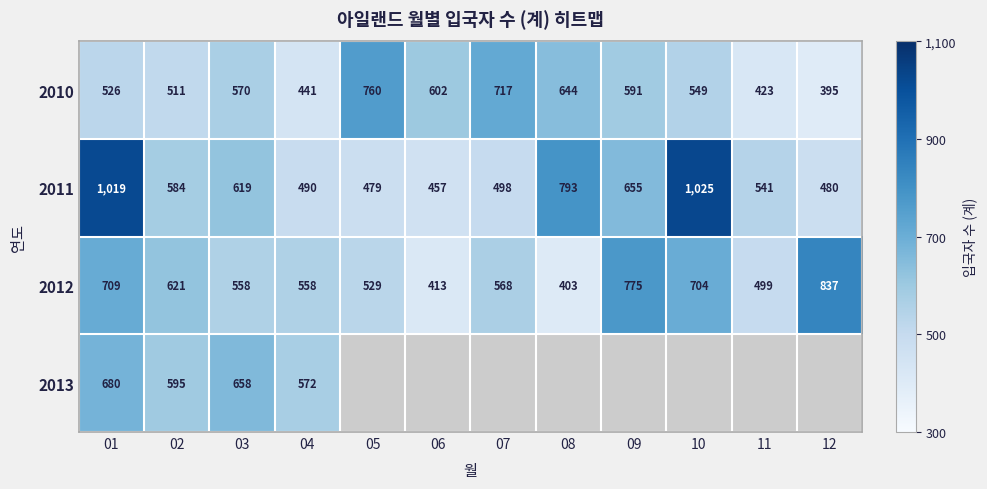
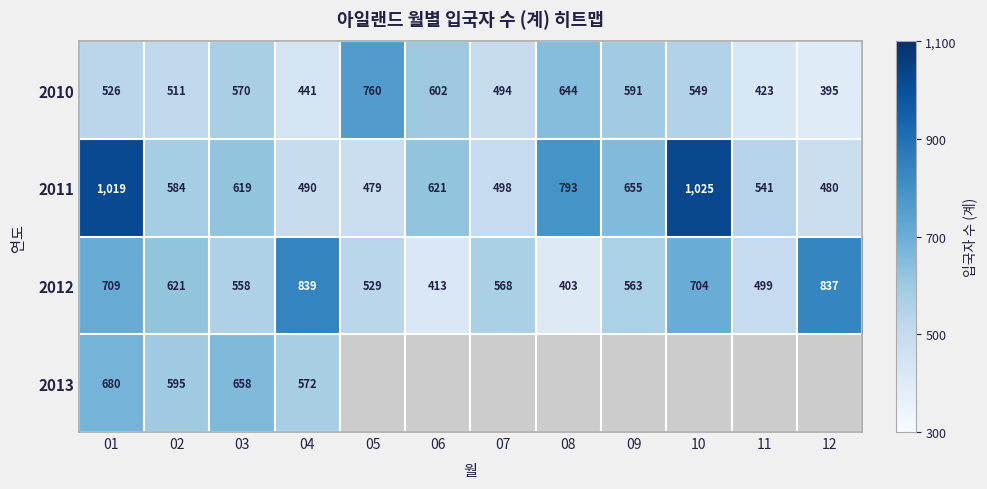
  {
    "2010": {
      "01": "526",
      "02": "511",
      "03": "570",
      "04": "441",
      "05": "760",
      "06": "602",
-     "07": "717",
+     "07": "494",
      "08": "644",
      "09": "591",
      "10": "549",
      "11": "423",
      "12": "395"
    },
    "2011": {
      "01": "1,019",
      "02": "584",
      "03": "619",
      "04": "490",
      "05": "479",
-     "06": "457",
+     "06": "621",
      "07": "498",
      "08": "793",
      "09": "655",
      "10": "1,025",
      "11": "541",
      "12": "480"
    },
    "2012": {
      "01": "709",
      "02": "621",
      "03": "558",
-     "04": "558",
+     "04": "839",
      "05": "529",
      "06": "413",
      "07": "568",
      "08": "403",
-     "09": "775",
+     "09": "563",
      "10": "704",
      "11": "499",
      "12": "837"
    },
    "2013": {
      "01": "680",
      "02": "595",
      "03": "658",
      "04": "572"
    }
  }
